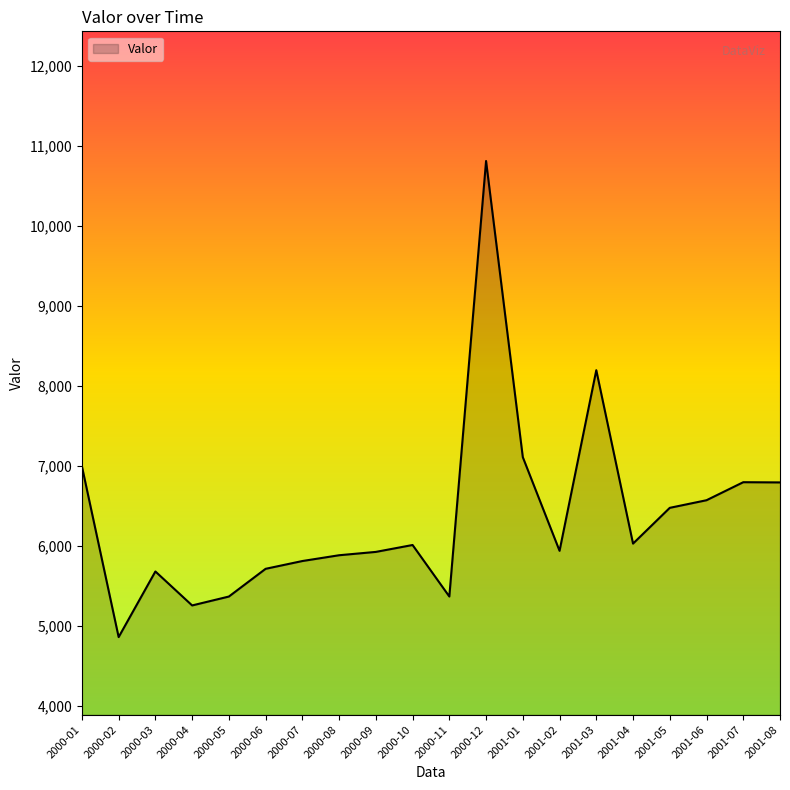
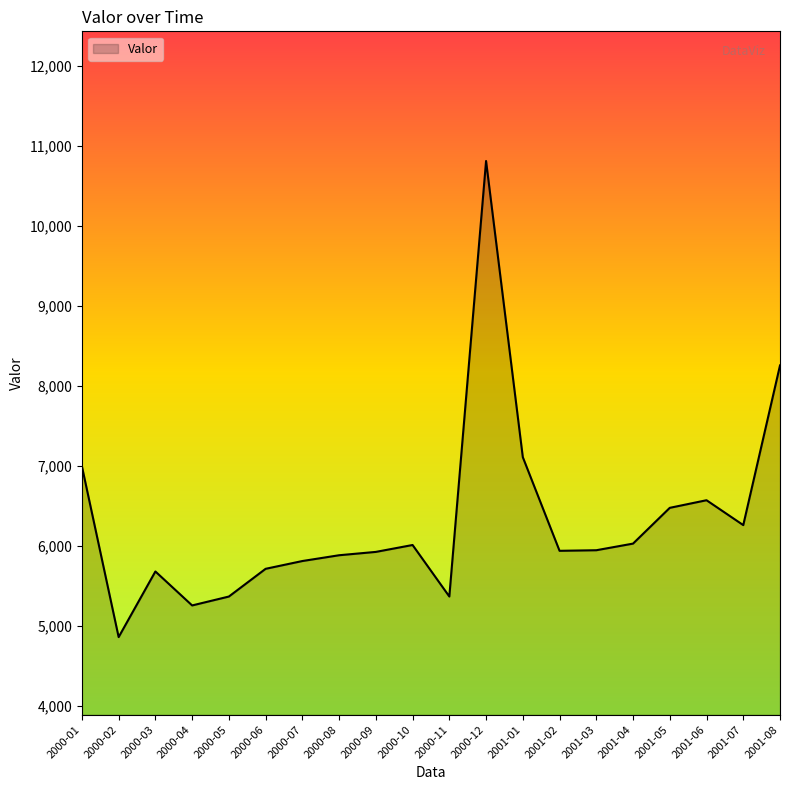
  {
    "2000-01": "7,000",
    "2000-02": "4,900",
    "2000-03": "5,700",
    "2000-04": "5,300",
    "2000-05": "5,400",
    "2000-06": "5,700",
    "2000-07": "5,800",
    "2000-08": "5,900",
    "2000-09": "5,900",
    "2000-10": "6,000",
    "2000-11": "5,400",
    "2000-12": "10,800",
    "2001-01": "7,100",
    "2001-02": "5,900",
-   "2001-03": "8,200",
+   "2001-03": "5,900",
    "2001-04": "6,000",
    "2001-05": "6,500",
    "2001-06": "6,600",
-   "2001-07": "6,800",
-   "2001-08": "6,800"
+   "2001-07": "6,300",
+   "2001-08": "8,300"
  }
